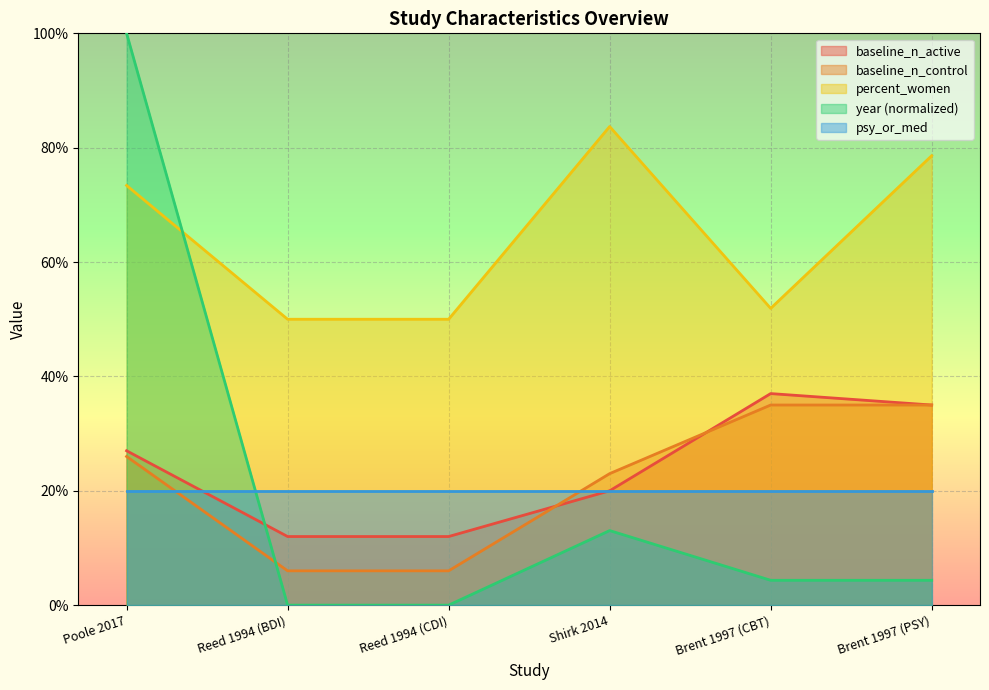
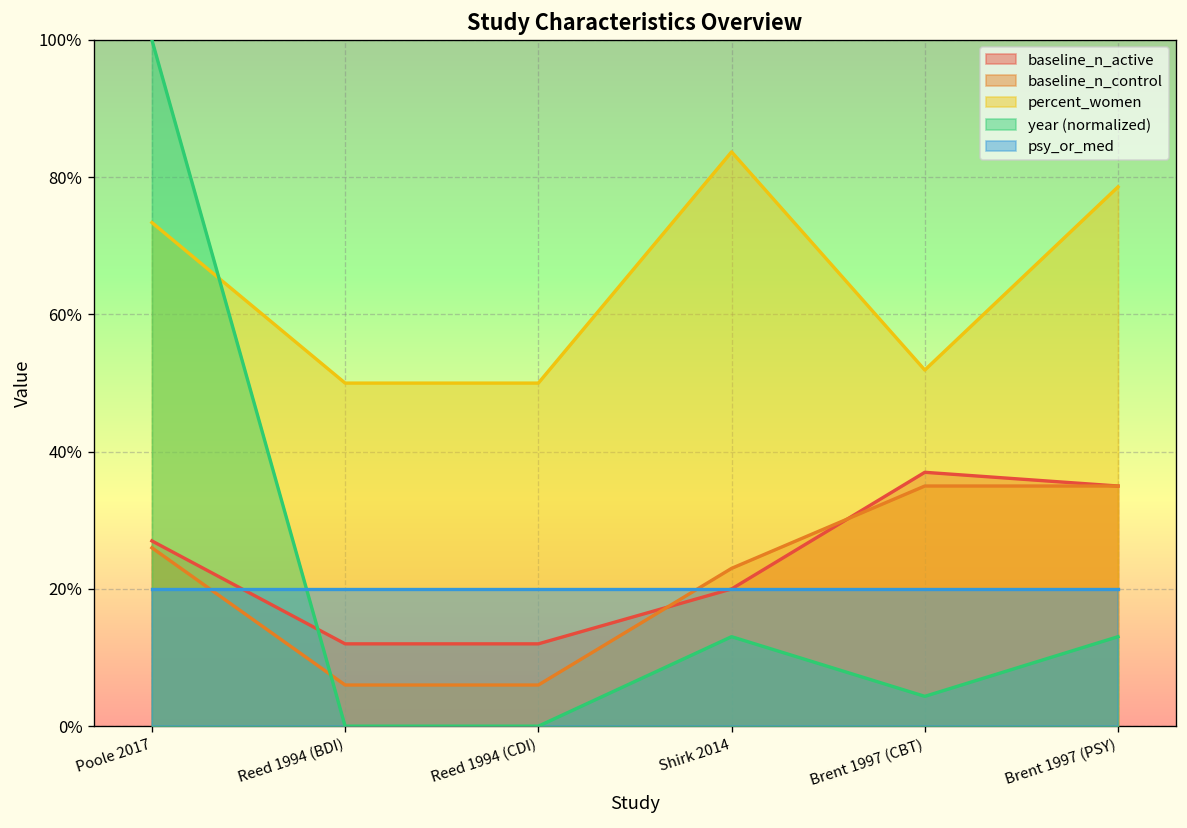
  {
    "year (normalized)": {
      "Poole 2017": "100%",
      "Reed 1994 (BDI)": "0%",
      "Reed 1994 (CDI)": "0%",
      "Shirk 2014": "13%",
      "Brent 1997 (CBT)": "4%",
-     "Brent 1997 (PSY)": "4%"
+     "Brent 1997 (PSY)": "13%"
    },
    "psy_or_med": {
      "Poole 2017": "20%",
      "Reed 1994 (BDI)": "20%",
      "Reed 1994 (CDI)": "20%",
      "Brent 1997 (CBT)": "20%",
      "Brent 1997 (PSY)": "20%"
    }
  }
